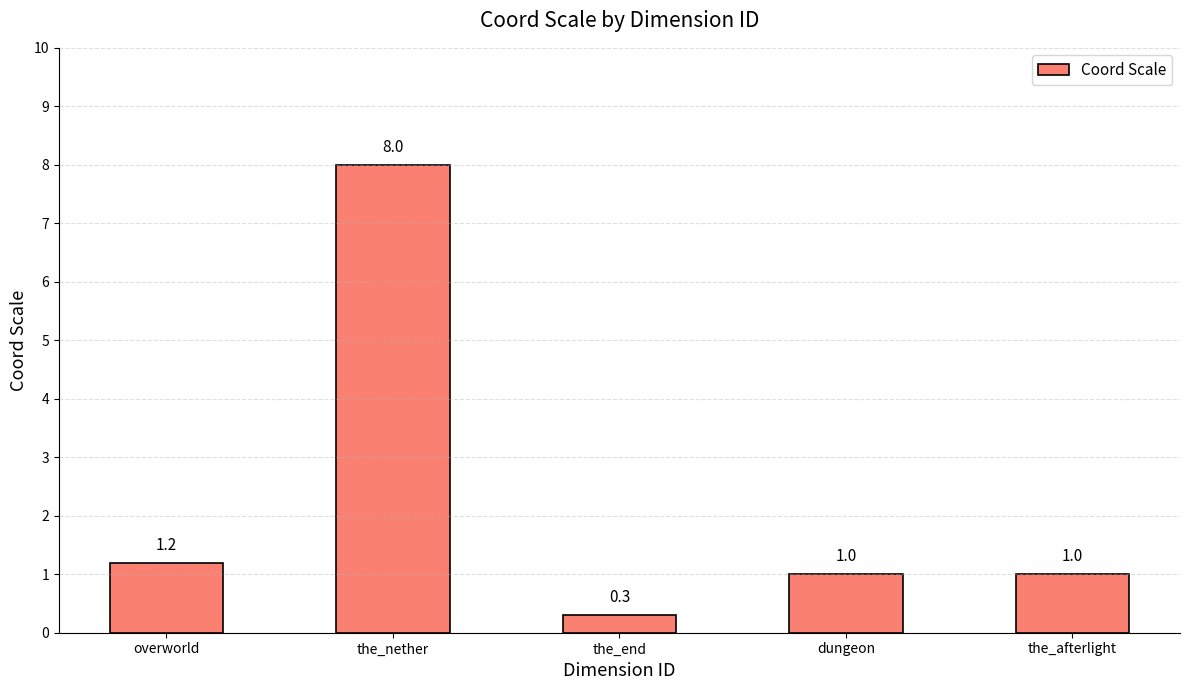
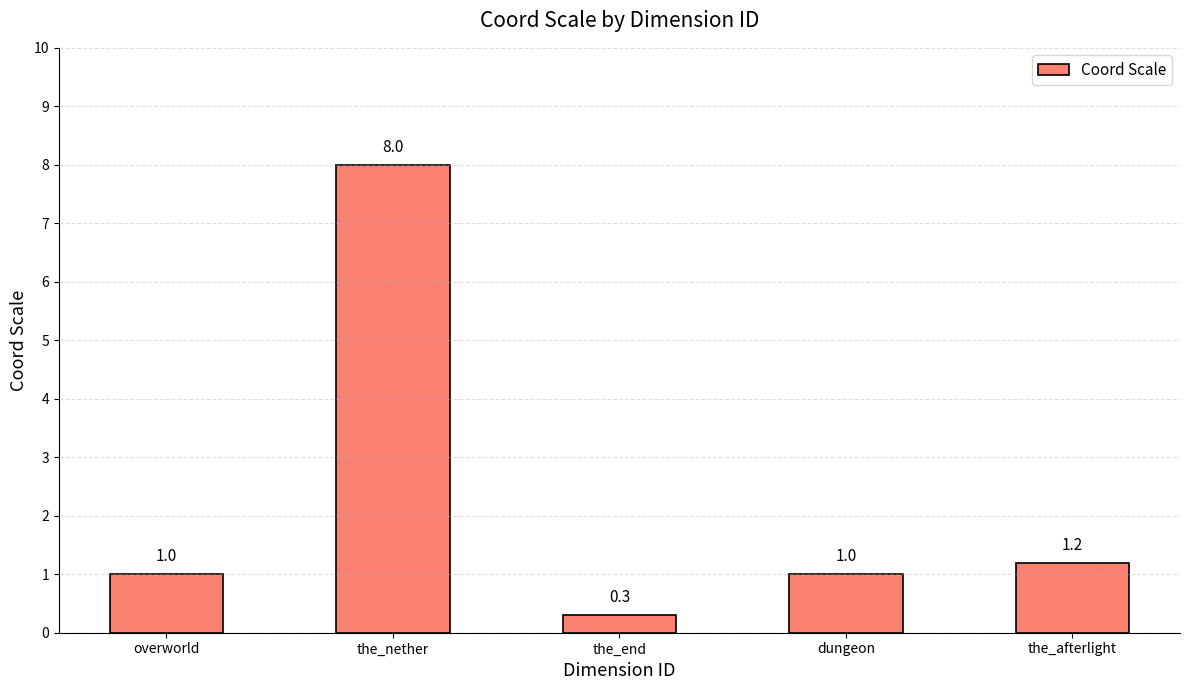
  {
-   "overworld": 1.2,
+   "overworld": 1.0,
    "the_nether": 8.0,
    "the_end": 0.3,
    "dungeon": 1.0,
-   "the_afterlight": 1.0
+   "the_afterlight": 1.2
  }
